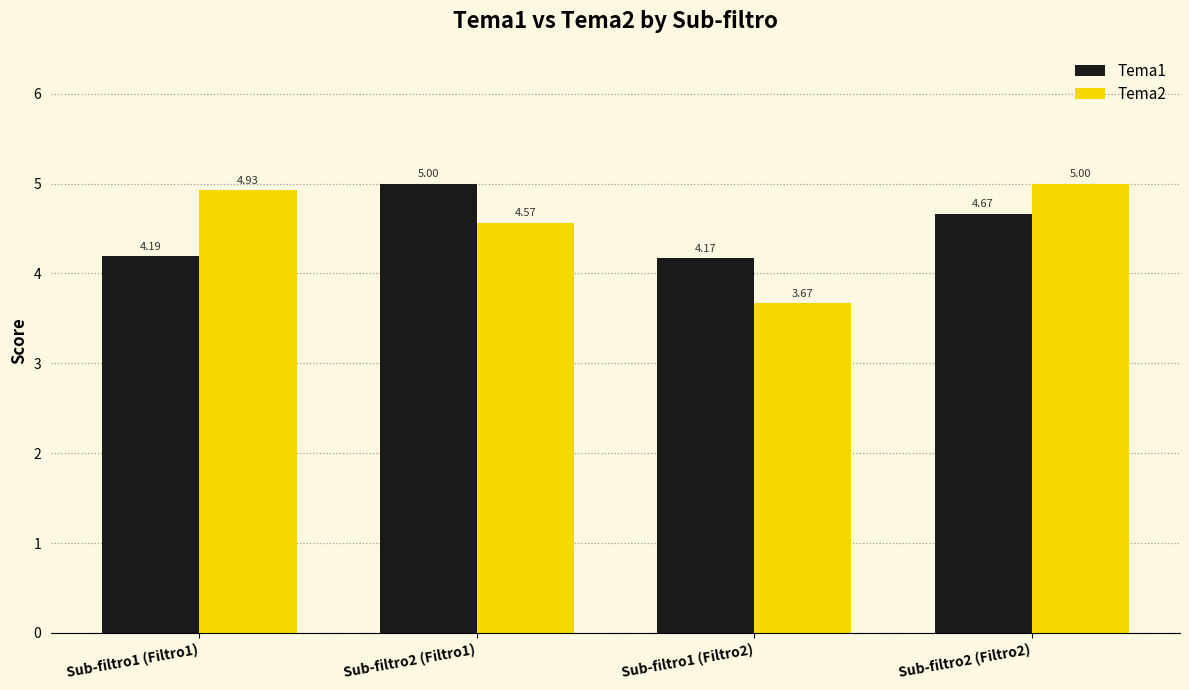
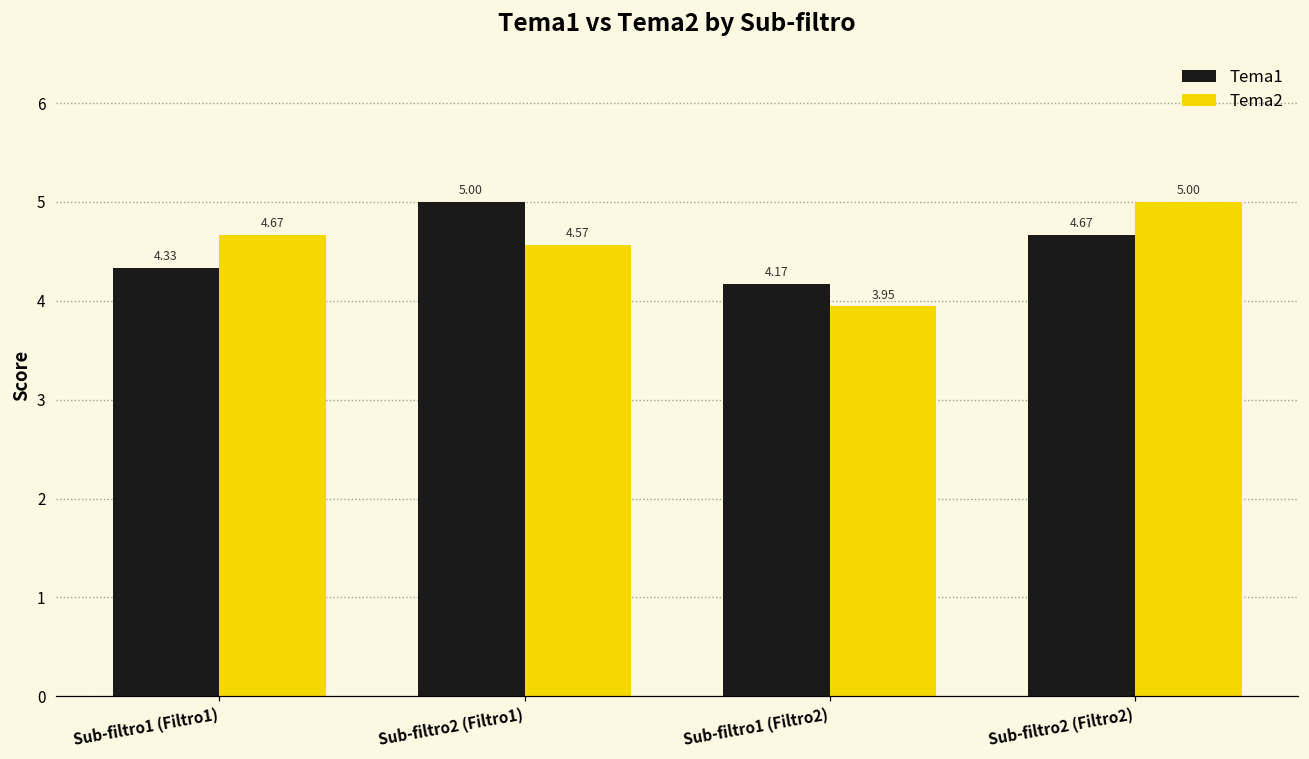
  {
    "Tema1": {
-     "Sub-filtro1 (Filtro1)": 4.19,
+     "Sub-filtro1 (Filtro1)": 4.33,
      "Sub-filtro2 (Filtro1)": 5.00,
      "Sub-filtro1 (Filtro2)": 4.17,
      "Sub-filtro2 (Filtro2)": 4.67
    },
    "Tema2": {
-     "Sub-filtro1 (Filtro1)": 4.93,
+     "Sub-filtro1 (Filtro1)": 4.67,
      "Sub-filtro2 (Filtro1)": 4.57,
-     "Sub-filtro1 (Filtro2)": 3.67,
+     "Sub-filtro1 (Filtro2)": 3.95,
      "Sub-filtro2 (Filtro2)": 5.00
    }
  }
